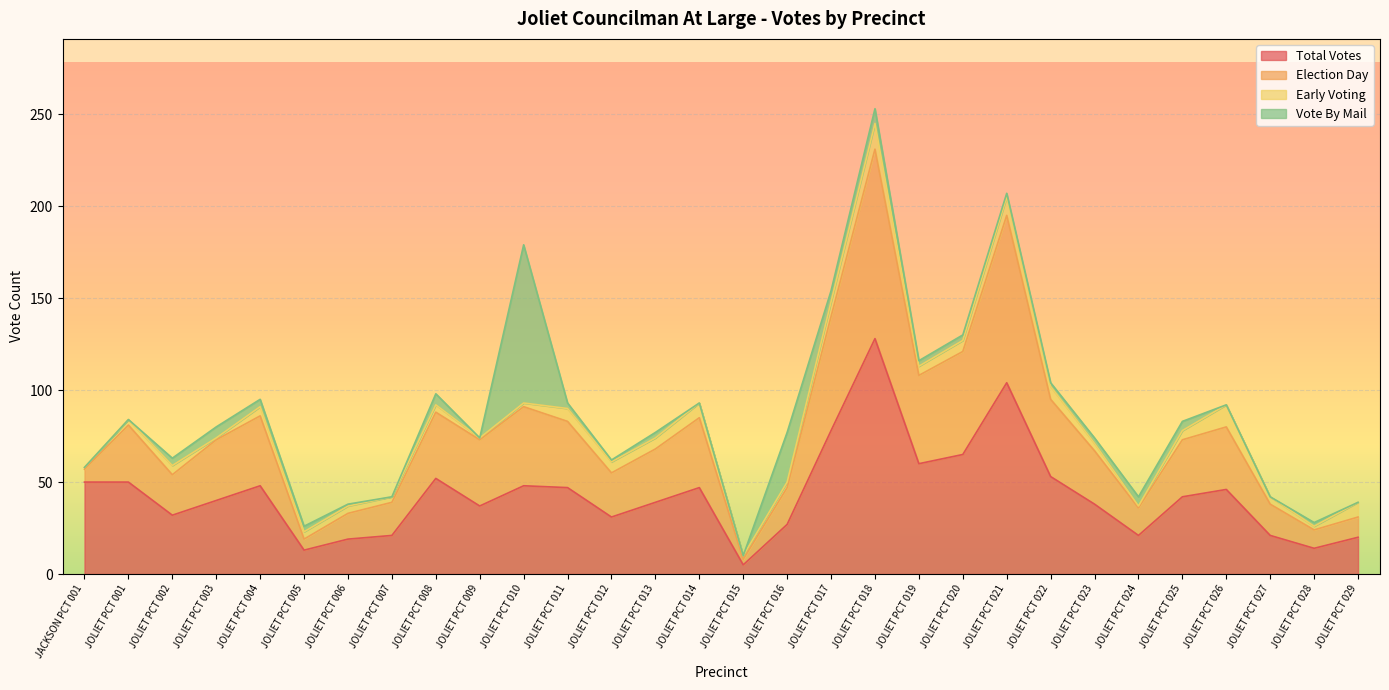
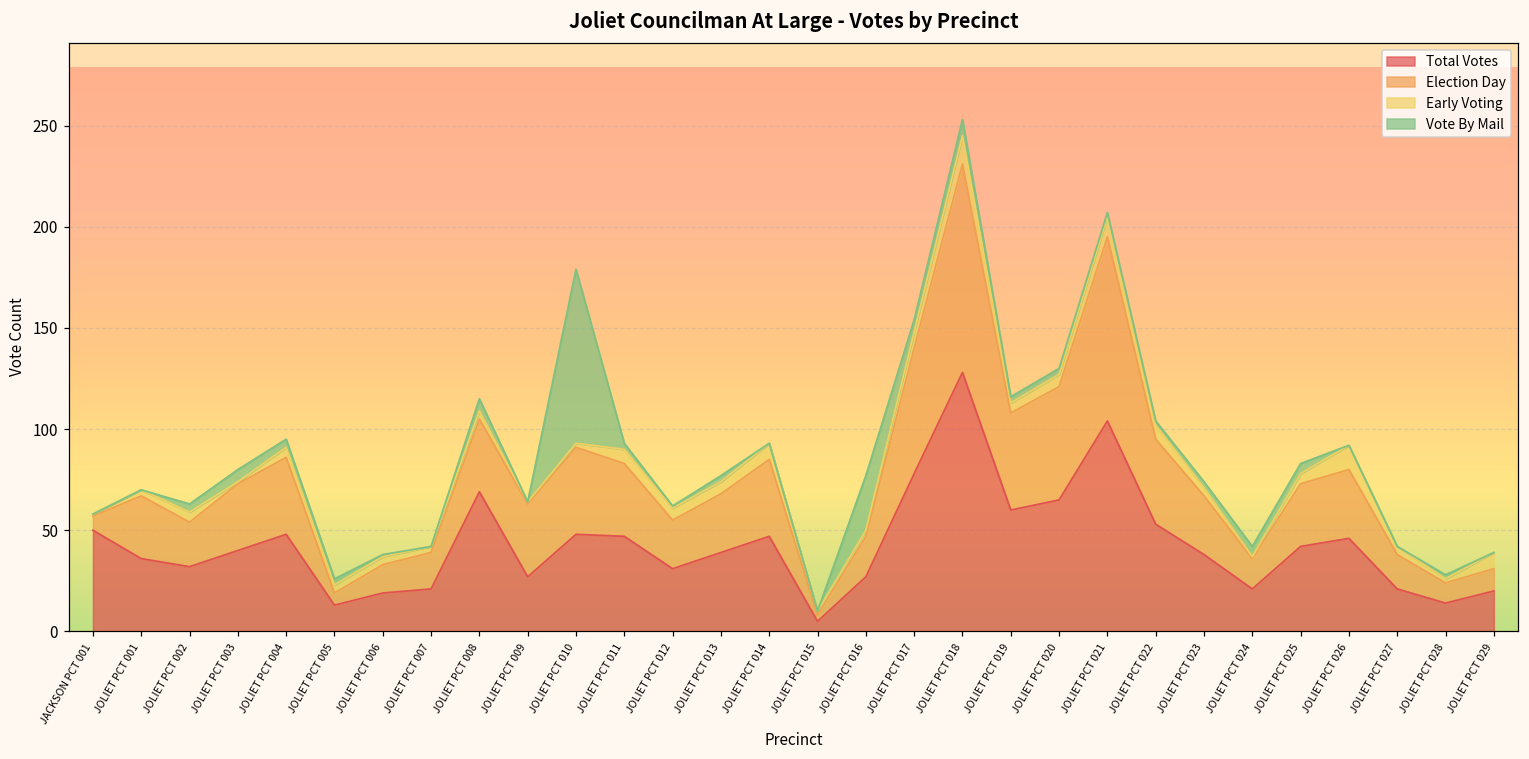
  {
    "Total Votes": {
      "JACKSON PCT 001": 50,
-     "JOLIET PCT 001": 50,
+     "JOLIET PCT 001": 36,
      "JOLIET PCT 002": 32,
      "JOLIET PCT 003": 40,
      "JOLIET PCT 004": 48,
      "JOLIET PCT 005": 13,
      "JOLIET PCT 006": 19,
      "JOLIET PCT 007": 21,
-     "JOLIET PCT 008": 52,
-     "JOLIET PCT 009": 37,
+     "JOLIET PCT 008": 69,
+     "JOLIET PCT 009": 27,
      "JOLIET PCT 010": 48,
      "JOLIET PCT 011": 47,
      "JOLIET PCT 012": 31,
      "JOLIET PCT 013": 39,
      "JOLIET PCT 014": 47,
      "JOLIET PCT 015": 5,
      "JOLIET PCT 016": 27,
      "JOLIET PCT 017": 78,
      "JOLIET PCT 018": 128,
      "JOLIET PCT 019": 60,
      "JOLIET PCT 020": 65,
      "JOLIET PCT 021": 104,
      "JOLIET PCT 022": 53,
      "JOLIET PCT 023": 38,
      "JOLIET PCT 024": 21,
      "JOLIET PCT 025": 42,
      "JOLIET PCT 026": 46,
      "JOLIET PCT 027": 21,
      "JOLIET PCT 028": 14,
      "JOLIET PCT 029": 20
    },
    "Vote By Mail": {
      "JOLIET PCT 002": 4,
      "JOLIET PCT 003": 6,
      "JOLIET PCT 004": 4,
      "JOLIET PCT 005": 3,
      "JOLIET PCT 008": 6,
      "JOLIET PCT 010": 86,
      "JOLIET PCT 011": 3,
      "JOLIET PCT 013": 3,
      "JOLIET PCT 016": 27,
      "JOLIET PCT 017": 6,
      "JOLIET PCT 018": 8,
      "JOLIET PCT 019": 3,
      "JOLIET PCT 020": 3,
      "JOLIET PCT 021": 2,
      "JOLIET PCT 022": 2,
      "JOLIET PCT 023": 3,
      "JOLIET PCT 024": 5,
      "JOLIET PCT 025": 5,
      "JOLIET PCT 028": 2
    }
  }
